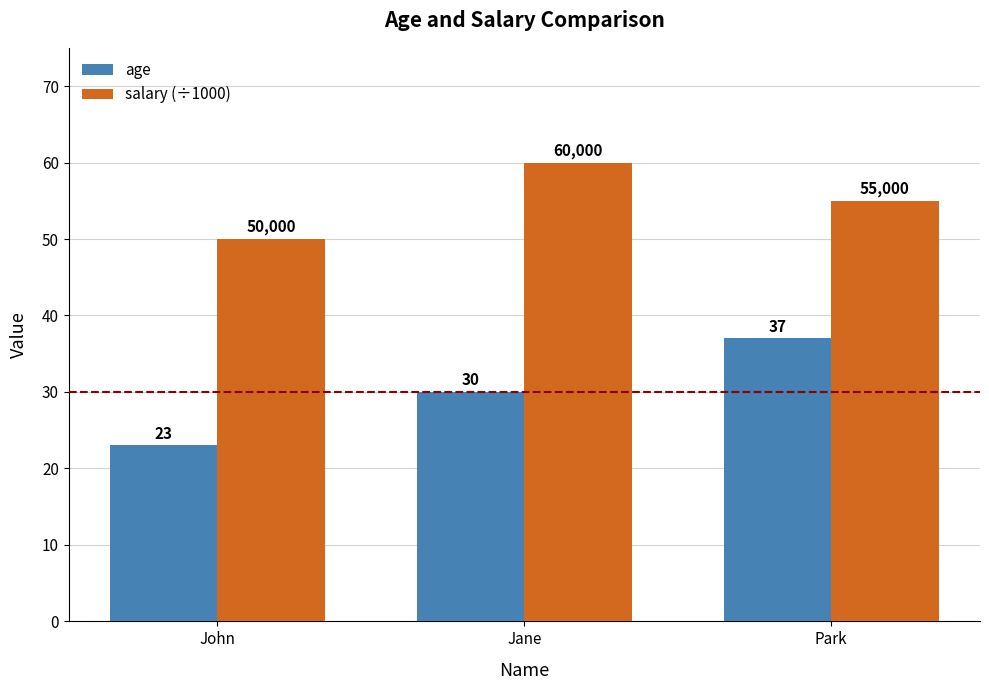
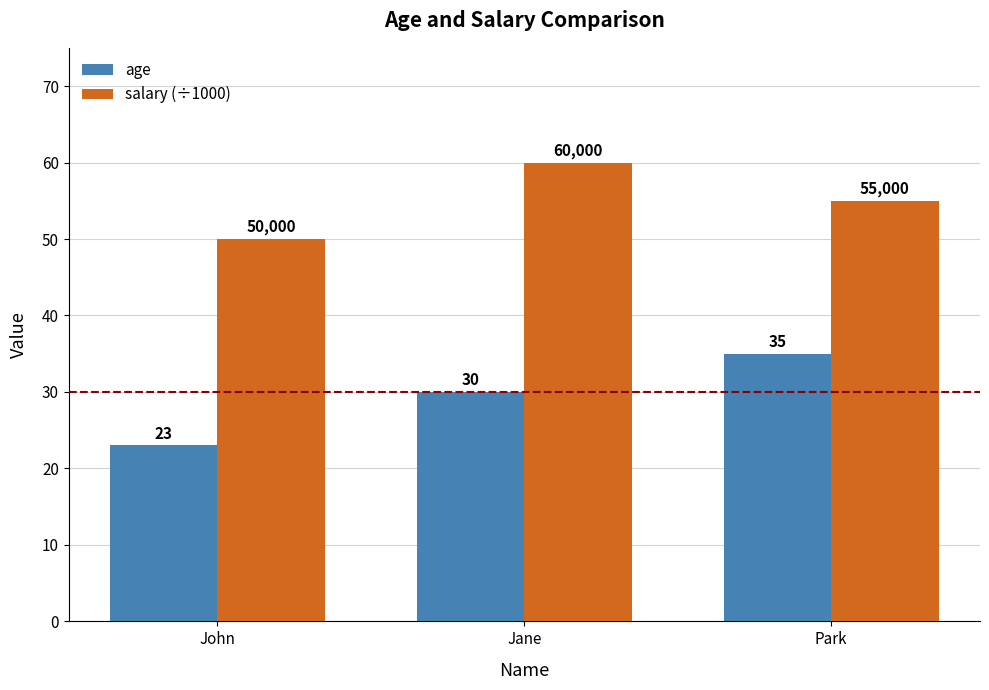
  {
    "age": {
      "John": 23,
      "Jane": 30,
-     "Park": 37
+     "Park": 35
    }
  }
